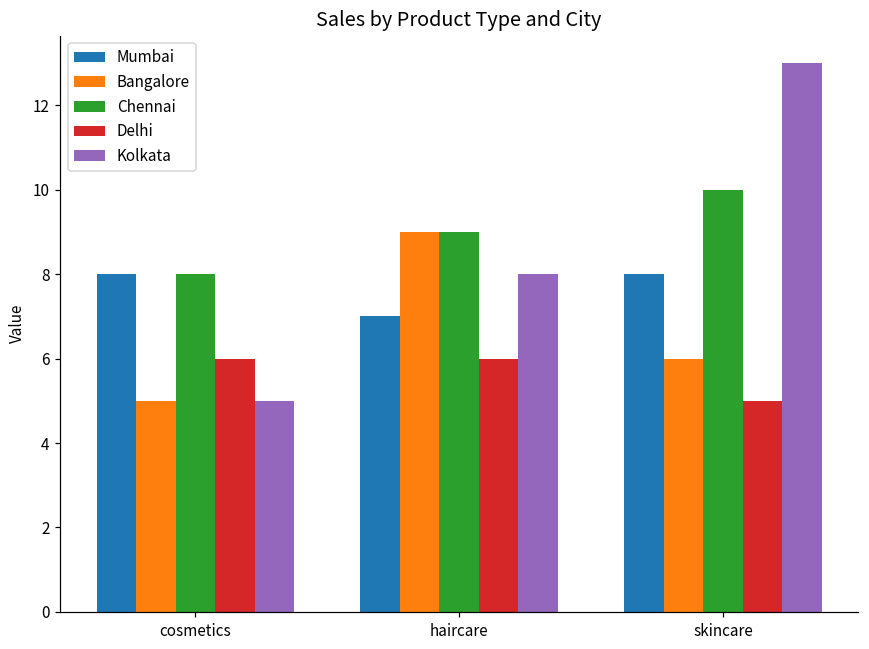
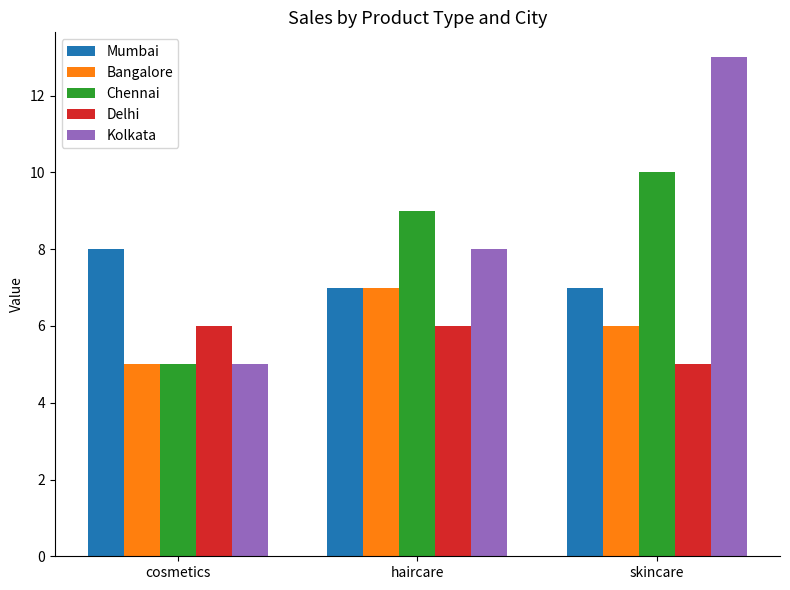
  {
    "Mumbai": {
      "cosmetics": 8,
      "haircare": 7,
-     "skincare": 8
+     "skincare": 7
    },
    "Bangalore": {
      "cosmetics": 5,
-     "haircare": 9,
+     "haircare": 7,
      "skincare": 6
    },
    "Chennai": {
-     "cosmetics": 8,
+     "cosmetics": 5,
      "haircare": 9,
      "skincare": 10
    },
    "Delhi": {
      "cosmetics": 6,
      "haircare": 6,
      "skincare": 5
    },
    "Kolkata": {
      "cosmetics": 5,
      "haircare": 8,
      "skincare": 13
    }
  }
